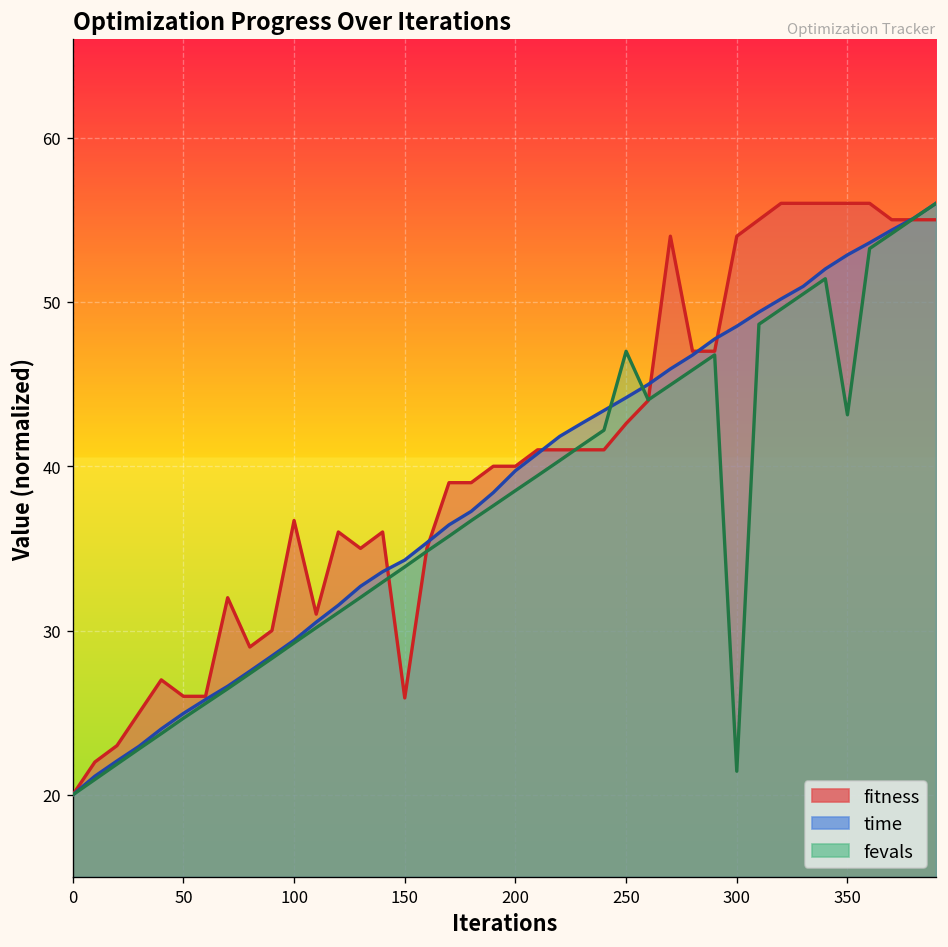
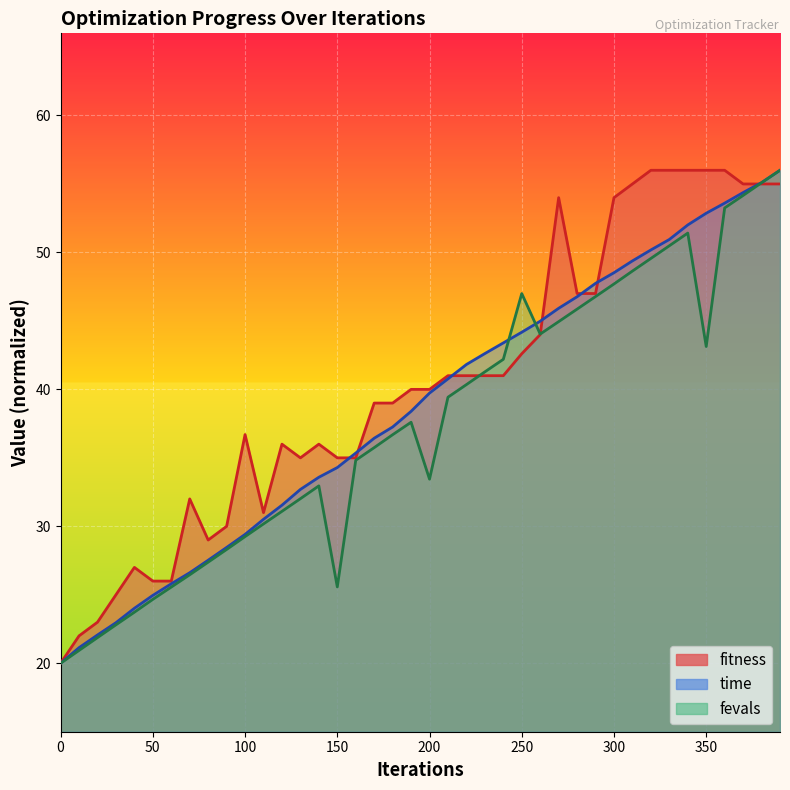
  {
    "fitness": {
      "50": 26.0,
      "100": 36.7,
-     "150": 25.9,
+     "150": 35.0,
      "200": 40.0,
      "250": 42.6,
      "300": 54.0,
      "350": 56.0
    },
    "time": {
      "50": 25.0,
      "150": 34.3,
      "200": 39.7,
      "250": 44.2,
      "300": 48.5,
      "350": 52.9
    },
    "fevals": {
      "50": 24.7,
-     "150": 33.9,
-     "200": 38.5,
+     "150": 25.6,
+     "200": 33.4,
      "250": 47.0,
-     "300": 21.4,
+     "300": 47.7,
      "350": 43.1
    }
  }
